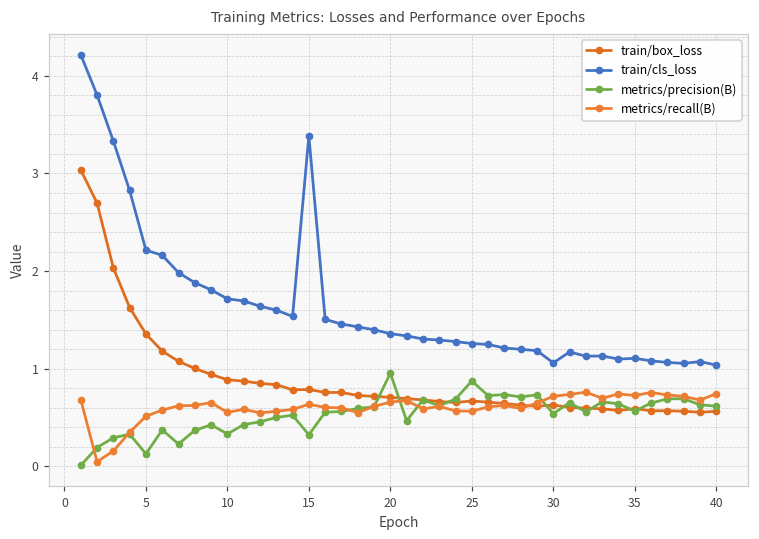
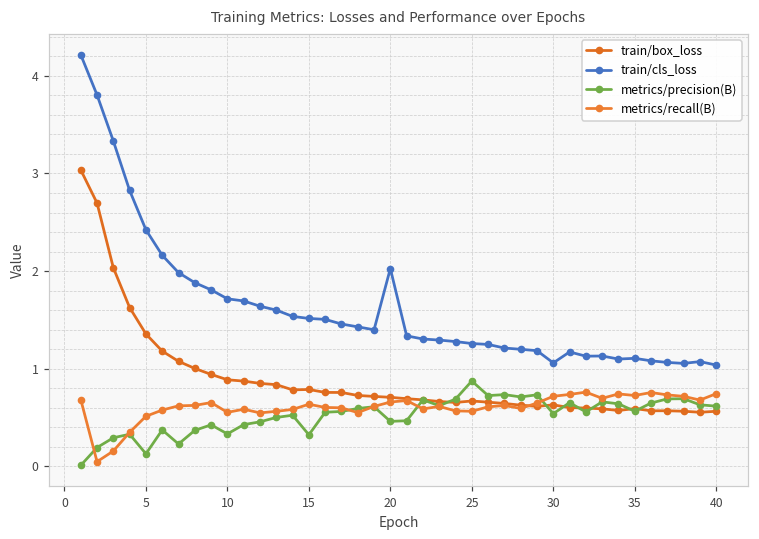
  {
    "train/cls_loss": {
-     "5": 2.2,
+     "5": 2.4,
      "10": 1.7,
-     "15": 3.4,
-     "20": 1.4,
+     "15": 1.5,
+     "20": 2.0,
      "25": 1.3,
      "30": 1.1,
      "35": 1.1,
      "40": 1.0
    },
    "metrics/precision(B)": {
      "5": 0.1,
      "10": 0.3,
      "15": 0.3,
-     "20": 1.0,
+     "20": 0.5,
      "25": 0.9,
      "30": 0.5,
      "40": 0.6
    }
  }
